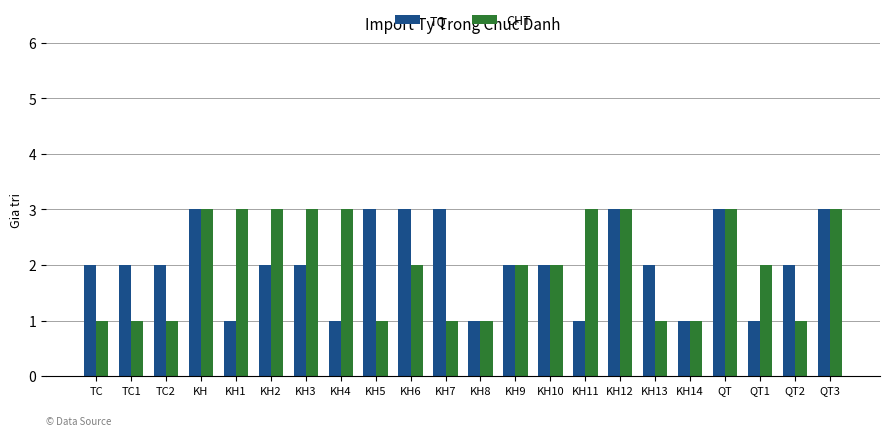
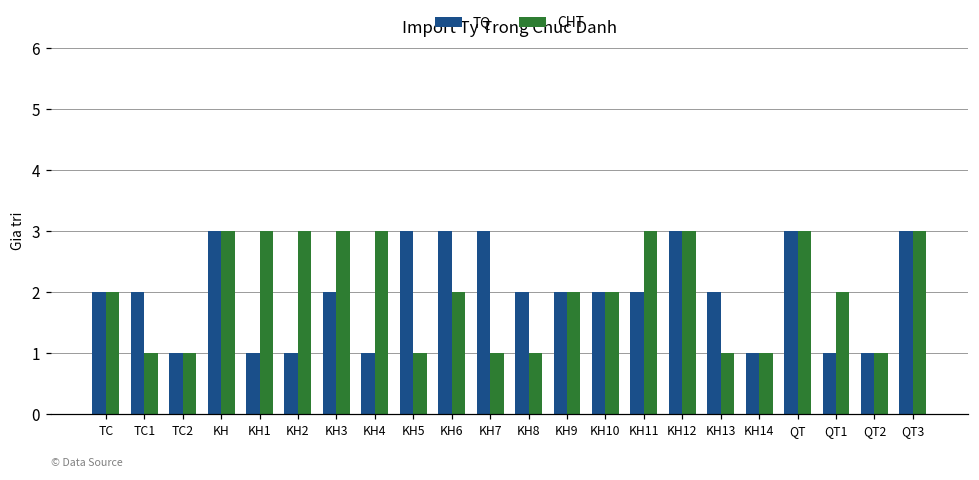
  {
    "TQ": {
      "TC": 2,
      "TC1": 2,
-     "TC2": 2,
+     "TC2": 1,
      "KH": 3,
      "KH1": 1,
-     "KH2": 2,
+     "KH2": 1,
      "KH3": 2,
      "KH4": 1,
      "KH5": 3,
      "KH6": 3,
      "KH7": 3,
-     "KH8": 1,
+     "KH8": 2,
      "KH9": 2,
      "KH10": 2,
-     "KH11": 1,
+     "KH11": 2,
      "KH12": 3,
      "KH13": 2,
      "KH14": 1,
      "QT": 3,
      "QT1": 1,
-     "QT2": 2,
+     "QT2": 1,
      "QT3": 3
    },
    "CHT": {
-     "TC": 1,
+     "TC": 2,
      "TC1": 1,
      "TC2": 1,
      "KH": 3,
      "KH1": 3,
      "KH2": 3,
      "KH3": 3,
      "KH4": 3,
      "KH5": 1,
      "KH6": 2,
      "KH7": 1,
      "KH8": 1,
      "KH9": 2,
      "KH10": 2,
      "KH11": 3,
      "KH12": 3,
      "KH13": 1,
      "KH14": 1,
      "QT": 3,
      "QT1": 2,
      "QT2": 1,
      "QT3": 3
    }
  }
